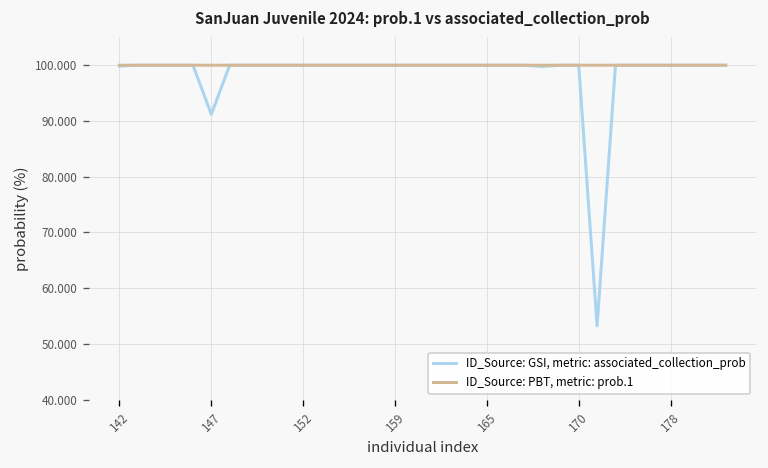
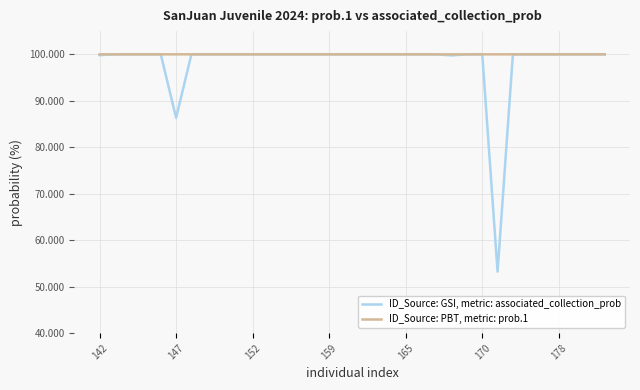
  {
    "ID_Source: GSI, metric: associated_collection_prob": {
-     "147": 91
+     "147": 86
    },
    "ID_Source: PBT, metric: prob.1": {
      "147": 100
    }
  }
